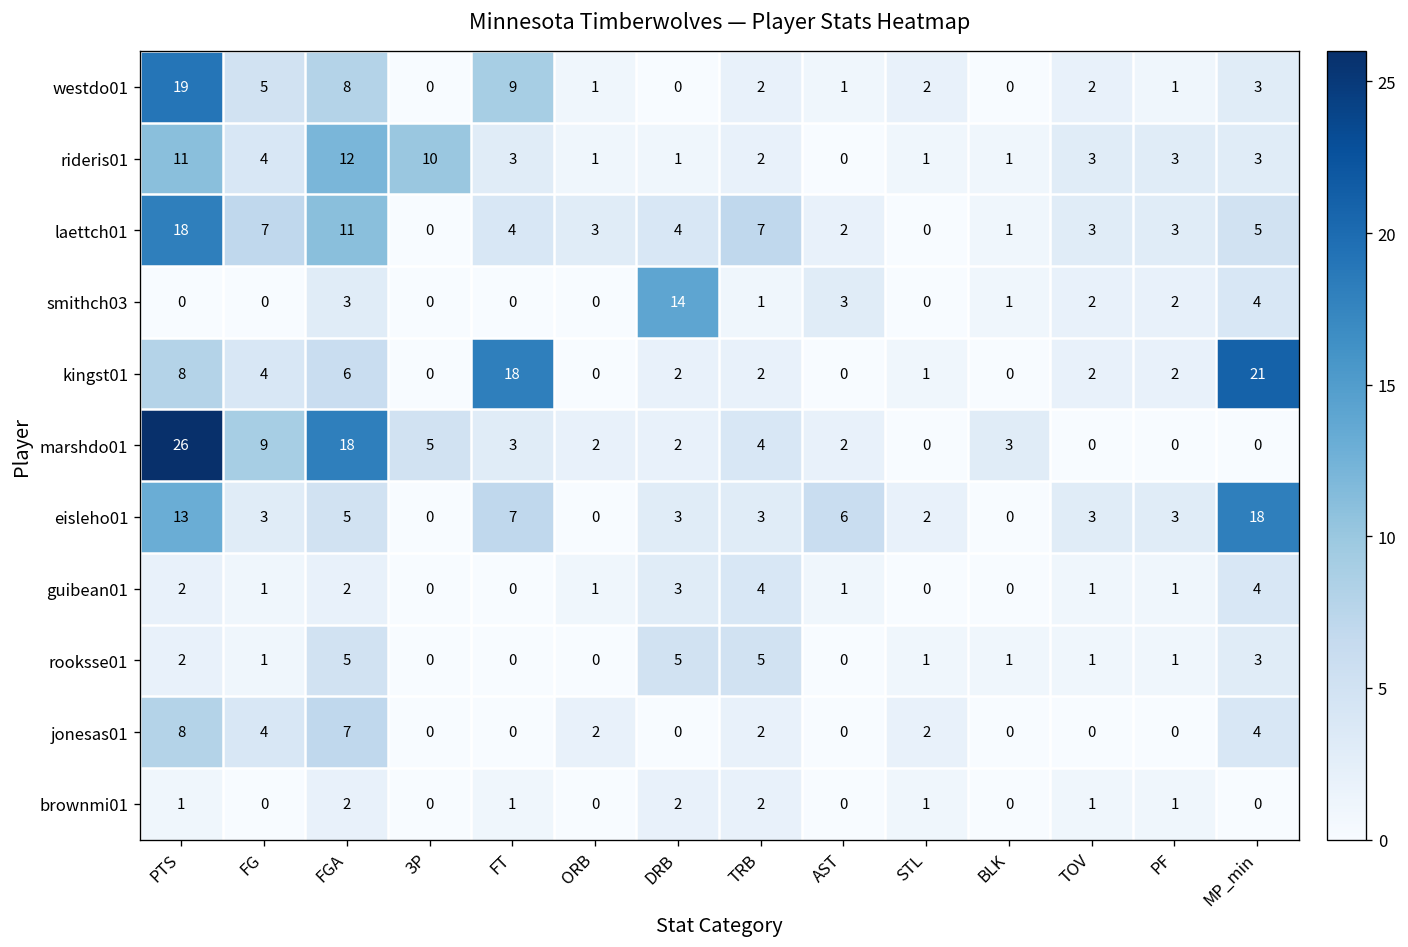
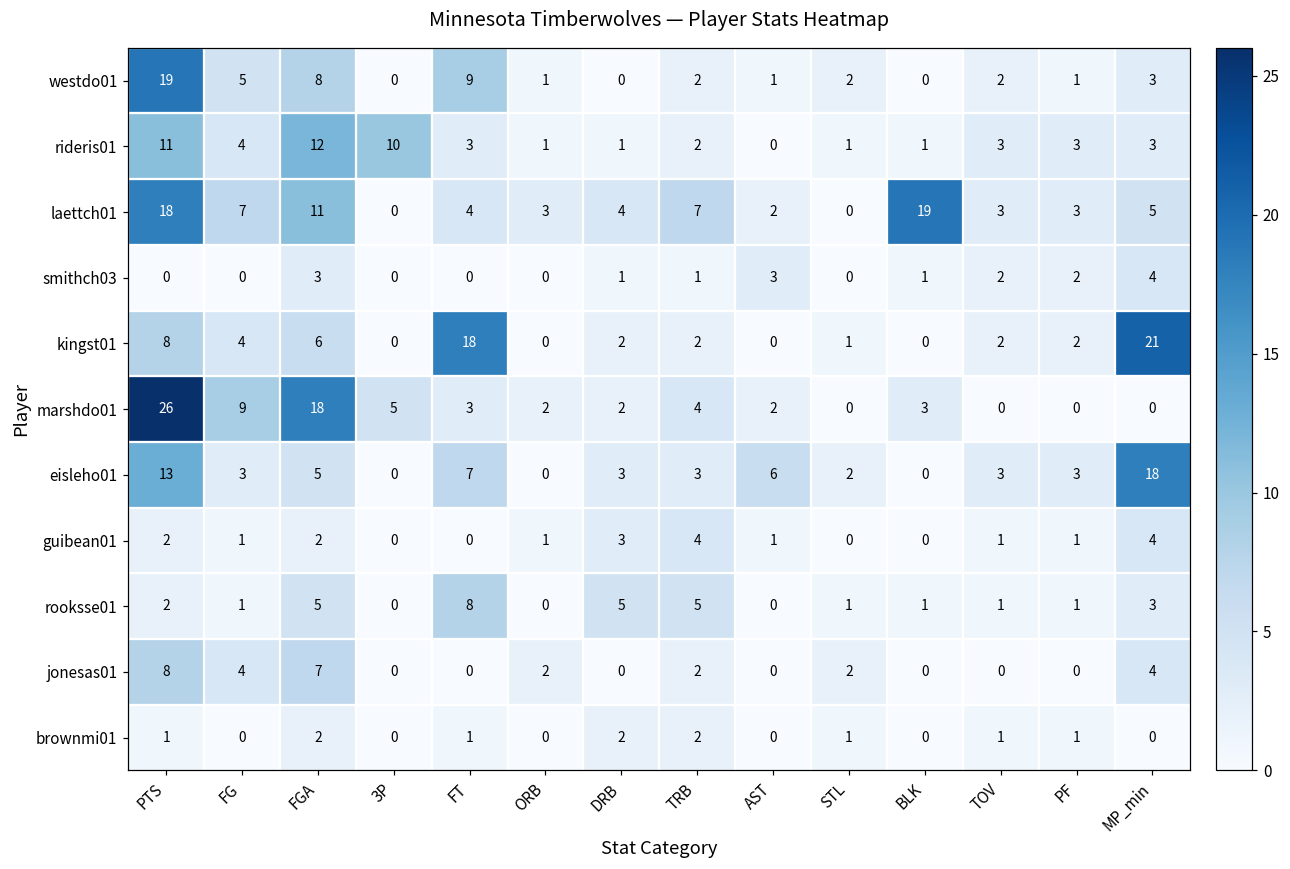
  {
    "westdo01": {
      "PTS": 19,
      "FG": 5,
      "FGA": 8,
      "3P": 0,
      "FT": 9,
      "ORB": 1,
      "DRB": 0,
      "TRB": 2,
      "AST": 1,
      "STL": 2,
      "BLK": 0,
      "TOV": 2,
      "PF": 1,
      "MP_min": 3
    },
    "rideris01": {
      "PTS": 11,
      "FG": 4,
      "FGA": 12,
      "3P": 10,
      "FT": 3,
      "ORB": 1,
      "DRB": 1,
      "TRB": 2,
      "AST": 0,
      "STL": 1,
      "BLK": 1,
      "TOV": 3,
      "PF": 3,
      "MP_min": 3
    },
    "laettch01": {
      "PTS": 18,
      "FG": 7,
      "FGA": 11,
      "3P": 0,
      "FT": 4,
      "ORB": 3,
      "DRB": 4,
      "TRB": 7,
      "AST": 2,
      "STL": 0,
-     "BLK": 1,
+     "BLK": 19,
      "TOV": 3,
      "PF": 3,
      "MP_min": 5
    },
    "smithch03": {
      "PTS": 0,
      "FG": 0,
      "FGA": 3,
      "3P": 0,
      "FT": 0,
      "ORB": 0,
-     "DRB": 14,
+     "DRB": 1,
      "TRB": 1,
      "AST": 3,
      "STL": 0,
      "BLK": 1,
      "TOV": 2,
      "PF": 2,
      "MP_min": 4
    },
    "kingst01": {
      "PTS": 8,
      "FG": 4,
      "FGA": 6,
      "3P": 0,
      "FT": 18,
      "ORB": 0,
      "DRB": 2,
      "TRB": 2,
      "AST": 0,
      "STL": 1,
      "BLK": 0,
      "TOV": 2,
      "PF": 2,
      "MP_min": 21
    },
    "marshdo01": {
      "PTS": 26,
      "FG": 9,
      "FGA": 18,
      "3P": 5,
      "FT": 3,
      "ORB": 2,
      "DRB": 2,
      "TRB": 4,
      "AST": 2,
      "STL": 0,
      "BLK": 3,
      "TOV": 0,
      "PF": 0,
      "MP_min": 0
    },
    "eisleho01": {
      "PTS": 13,
      "FG": 3,
      "FGA": 5,
      "3P": 0,
      "FT": 7,
      "ORB": 0,
      "DRB": 3,
      "TRB": 3,
      "AST": 6,
      "STL": 2,
      "BLK": 0,
      "TOV": 3,
      "PF": 3,
      "MP_min": 18
    },
    "guibean01": {
      "PTS": 2,
      "FG": 1,
      "FGA": 2,
      "3P": 0,
      "FT": 0,
      "ORB": 1,
      "DRB": 3,
      "TRB": 4,
      "AST": 1,
      "STL": 0,
      "BLK": 0,
      "TOV": 1,
      "PF": 1,
      "MP_min": 4
    },
    "rooksse01": {
      "PTS": 2,
      "FG": 1,
      "FGA": 5,
      "3P": 0,
-     "FT": 0,
+     "FT": 8,
      "ORB": 0,
      "DRB": 5,
      "TRB": 5,
      "AST": 0,
      "STL": 1,
      "BLK": 1,
      "TOV": 1,
      "PF": 1,
      "MP_min": 3
    },
    "jonesas01": {
      "PTS": 8,
      "FG": 4,
      "FGA": 7,
      "3P": 0,
      "FT": 0,
      "ORB": 2,
      "DRB": 0,
      "TRB": 2,
      "AST": 0,
      "STL": 2,
      "BLK": 0,
      "TOV": 0,
      "PF": 0,
      "MP_min": 4
    },
    "brownmi01": {
      "PTS": 1,
      "FG": 0,
      "FGA": 2,
      "3P": 0,
      "FT": 1,
      "ORB": 0,
      "DRB": 2,
      "TRB": 2,
      "AST": 0,
      "STL": 1,
      "BLK": 0,
      "TOV": 1,
      "PF": 1,
      "MP_min": 0
    }
  }
